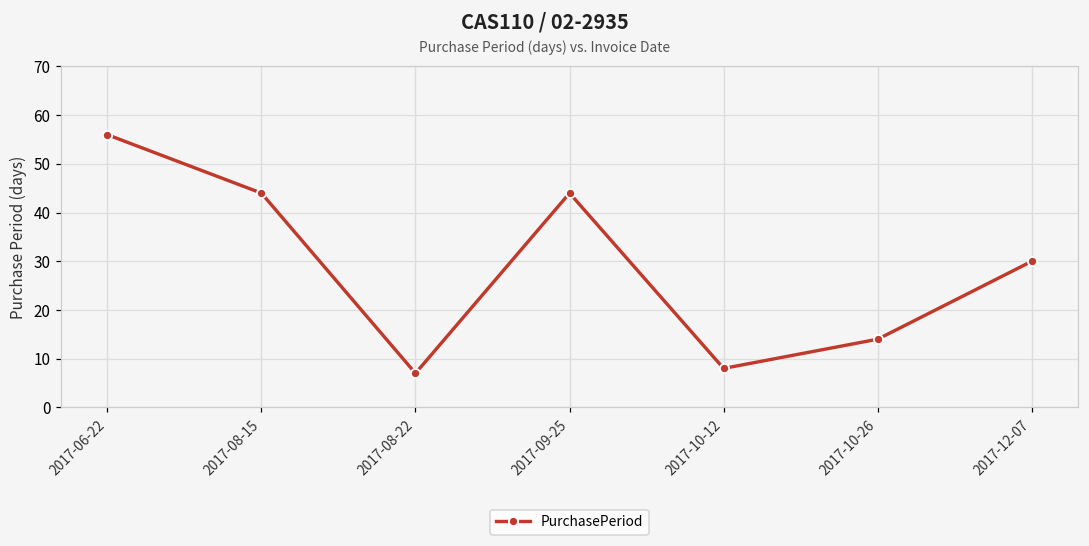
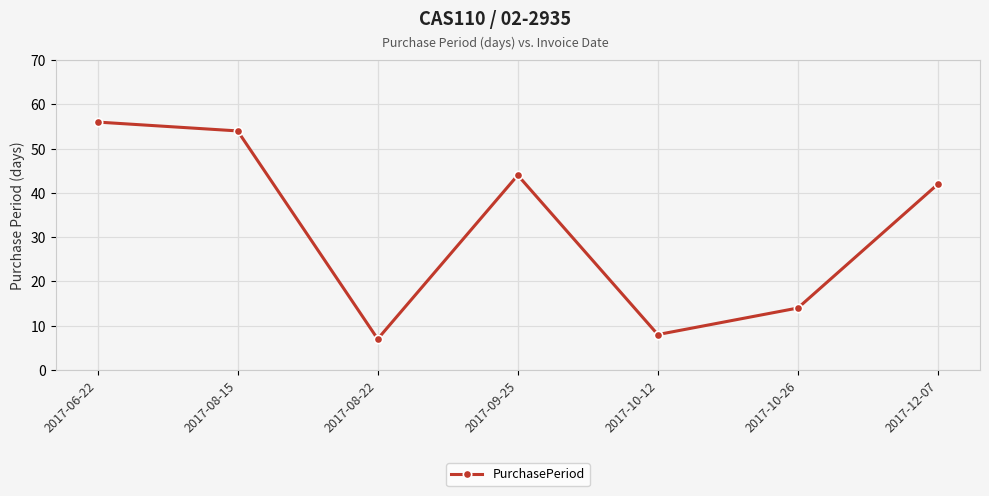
  {
    "2017-06-22": 56,
-   "2017-08-15": 44,
+   "2017-08-15": 54,
    "2017-08-22": 7,
    "2017-09-25": 44,
    "2017-10-12": 8,
    "2017-10-26": 14,
-   "2017-12-07": 30
+   "2017-12-07": 42
  }
